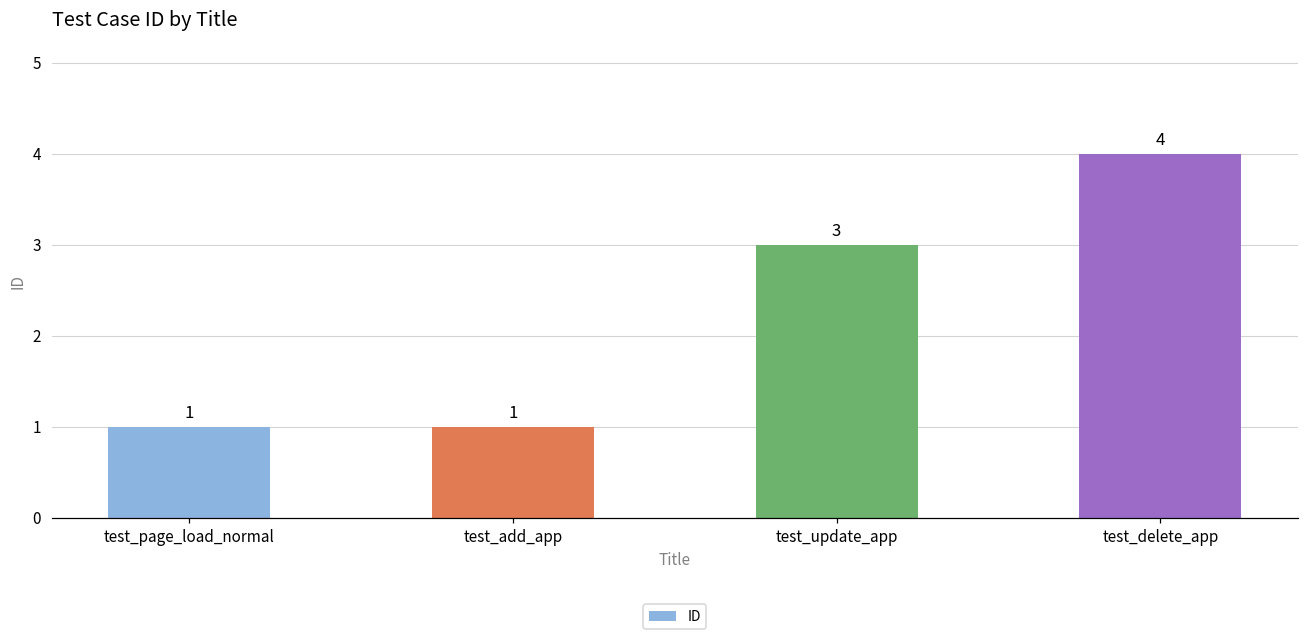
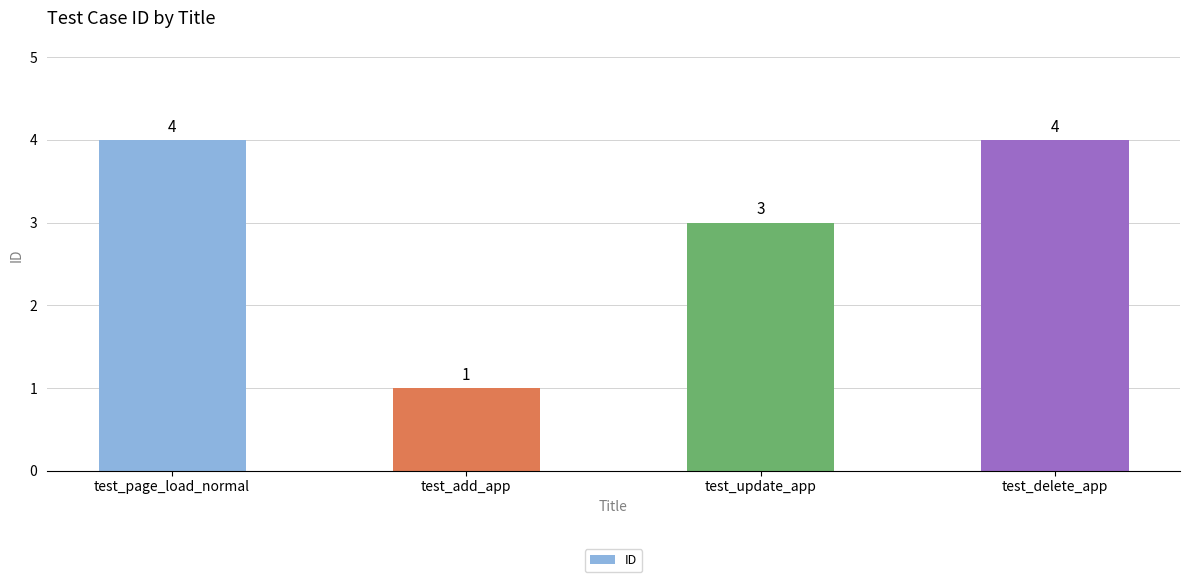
  {
-   "test_page_load_normal": 1,
+   "test_page_load_normal": 4,
    "test_add_app": 1,
    "test_update_app": 3,
    "test_delete_app": 4
  }
